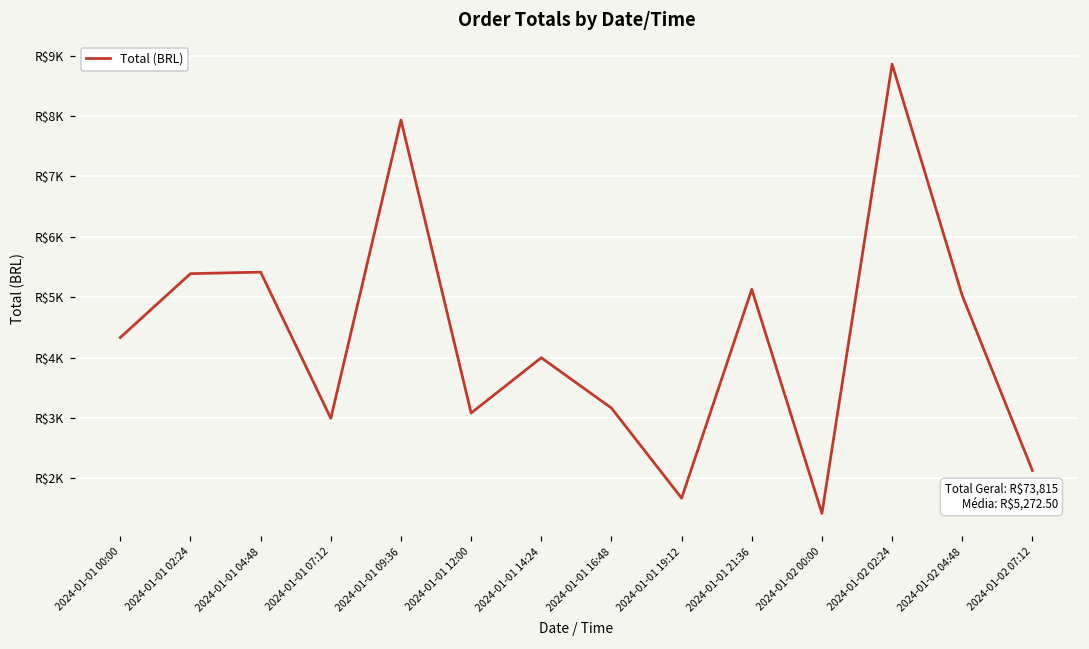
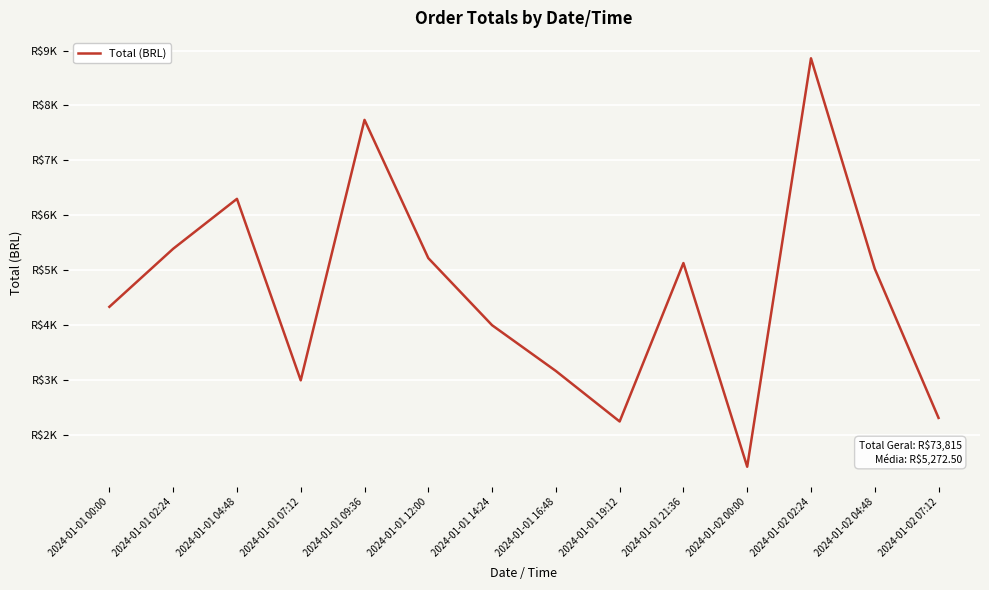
  {
    "2024-01-01 00:00": "R$4300",
    "2024-01-01 02:24": "R$5400",
-   "2024-01-01 04:48": "R$5400",
+   "2024-01-01 04:48": "R$6300",
    "2024-01-01 07:12": "R$3000",
-   "2024-01-01 09:36": "R$7900",
-   "2024-01-01 12:00": "R$3100",
+   "2024-01-01 09:36": "R$7700",
+   "2024-01-01 12:00": "R$5200",
    "2024-01-01 14:24": "R$4000",
    "2024-01-01 16:48": "R$3200",
-   "2024-01-01 19:12": "R$1700",
+   "2024-01-01 19:12": "R$2200",
    "2024-01-01 21:36": "R$5100",
    "2024-01-02 00:00": "R$1400",
    "2024-01-02 02:24": "R$8900",
    "2024-01-02 04:48": "R$5000",
-   "2024-01-02 07:12": "R$2100"
+   "2024-01-02 07:12": "R$2300"
  }
